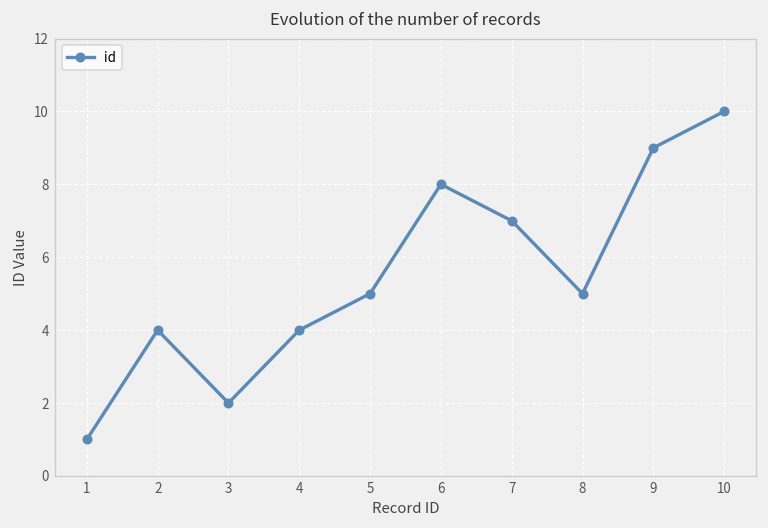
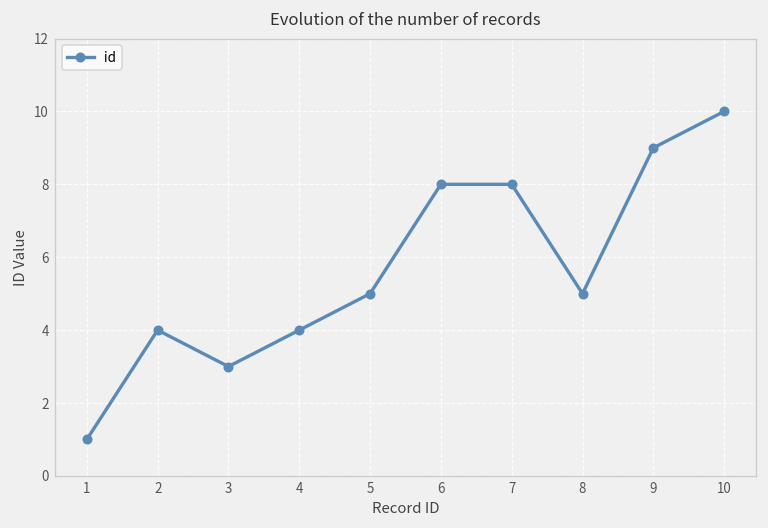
  {
    "1": 1,
    "2": 4,
-   "3": 2,
+   "3": 3,
    "4": 4,
    "5": 5,
    "6": 8,
-   "7": 7,
+   "7": 8,
    "8": 5,
    "9": 9,
    "10": 10
  }
